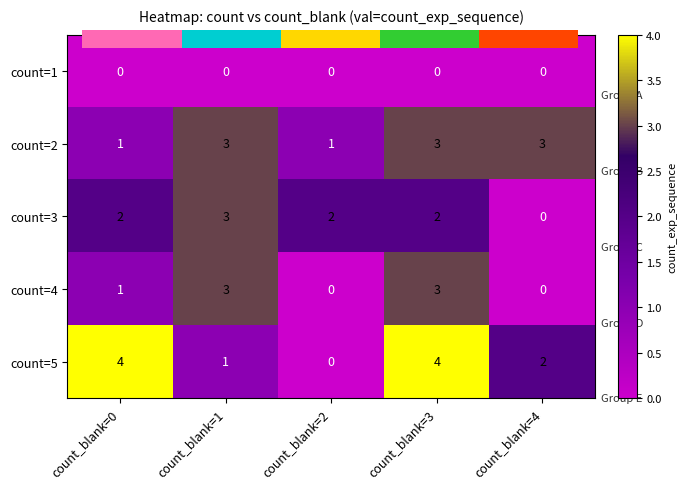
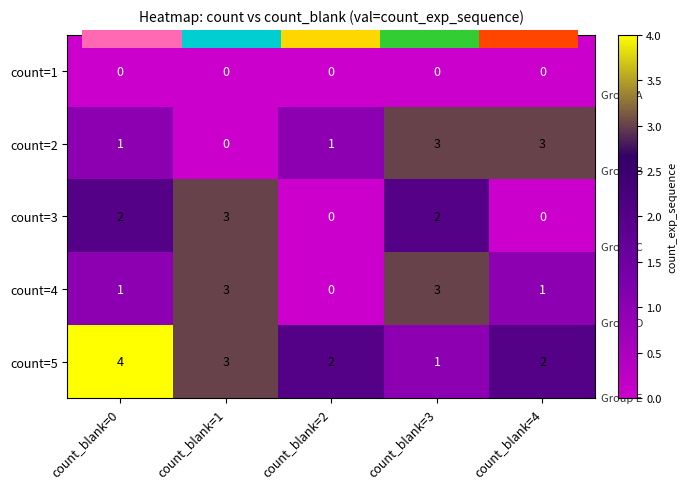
  {
    "Heatmap: count vs count_blank (val=count_exp_sequence)": {
      "count=1": {
        "count_blank=0": 0,
        "count_blank=1": 0,
        "count_blank=2": 0,
        "count_blank=3": 0,
        "count_blank=4": 0
      },
      "count=2": {
        "count_blank=0": 1,
-       "count_blank=1": 3,
+       "count_blank=1": 0,
        "count_blank=2": 1,
        "count_blank=3": 3,
        "count_blank=4": 3
      },
      "count=3": {
        "count_blank=0": 2,
        "count_blank=1": 3,
-       "count_blank=2": 2,
+       "count_blank=2": 0,
        "count_blank=3": 2,
        "count_blank=4": 0
      },
      "count=4": {
        "count_blank=0": 1,
        "count_blank=1": 3,
        "count_blank=2": 0,
        "count_blank=3": 3,
-       "count_blank=4": 0
+       "count_blank=4": 1
      },
      "count=5": {
        "count_blank=0": 4,
-       "count_blank=1": 1,
-       "count_blank=2": 0,
-       "count_blank=3": 4,
+       "count_blank=1": 3,
+       "count_blank=2": 2,
+       "count_blank=3": 1,
        "count_blank=4": 2
      }
    }
  }
